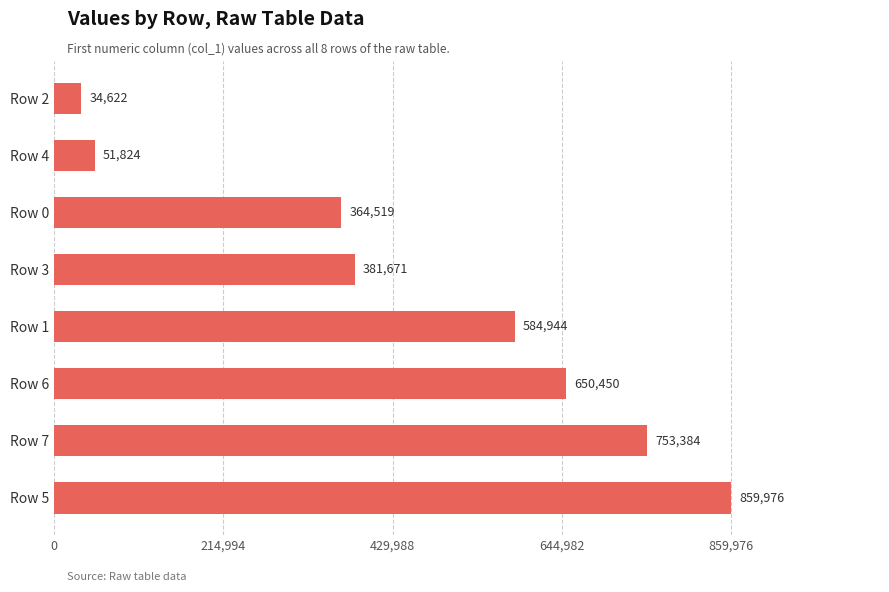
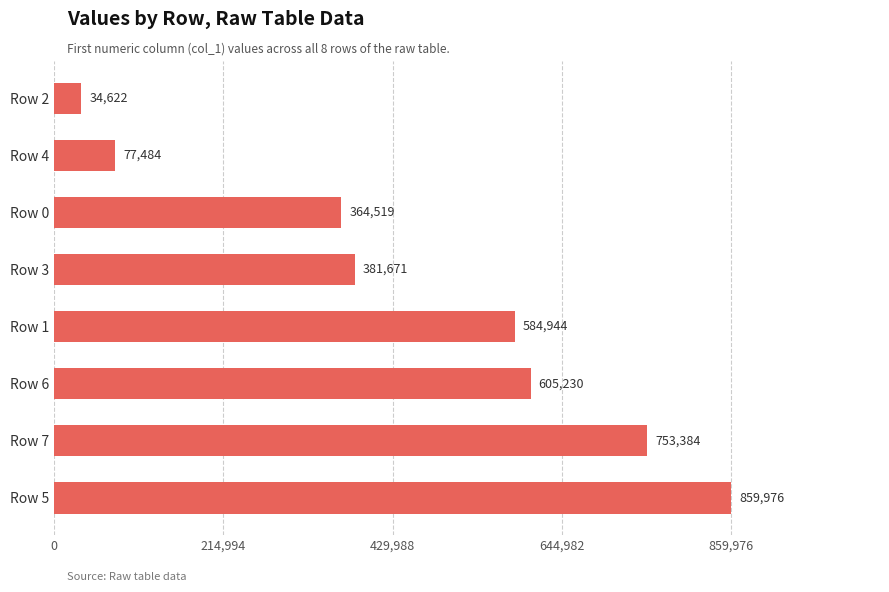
  {
    "Row 2": "34,622",
-   "Row 4": "51,824",
+   "Row 4": "77,484",
    "Row 0": "364,519",
    "Row 3": "381,671",
    "Row 1": "584,944",
-   "Row 6": "650,450",
+   "Row 6": "605,230",
    "Row 7": "753,384",
    "Row 5": "859,976"
  }
